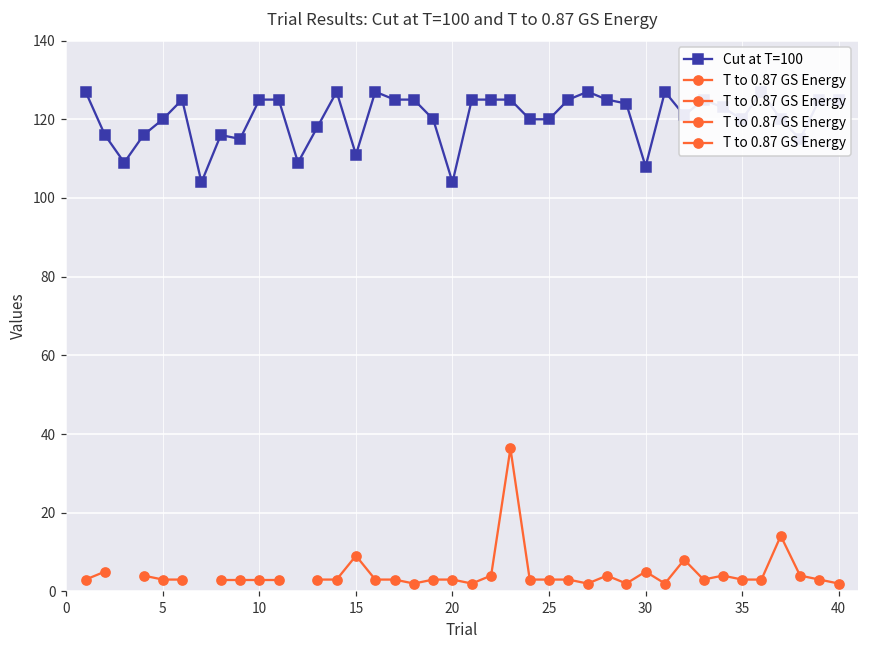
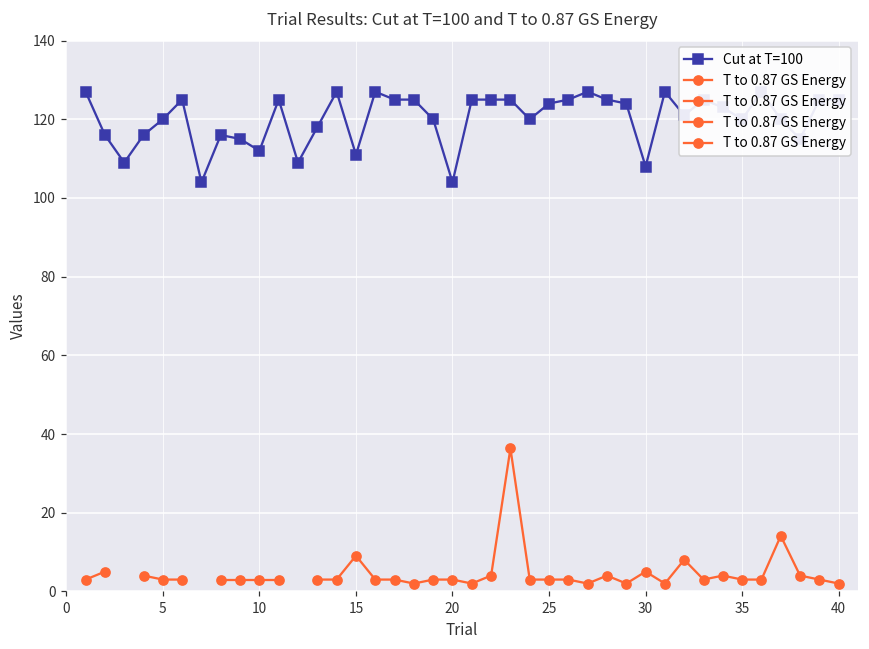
  {
    "Cut at T=100": {
      "5": 120,
-     "10": 125,
+     "10": 112,
      "15": 111,
      "20": 104,
-     "25": 120,
+     "25": 124,
      "30": 108
    }
  }
